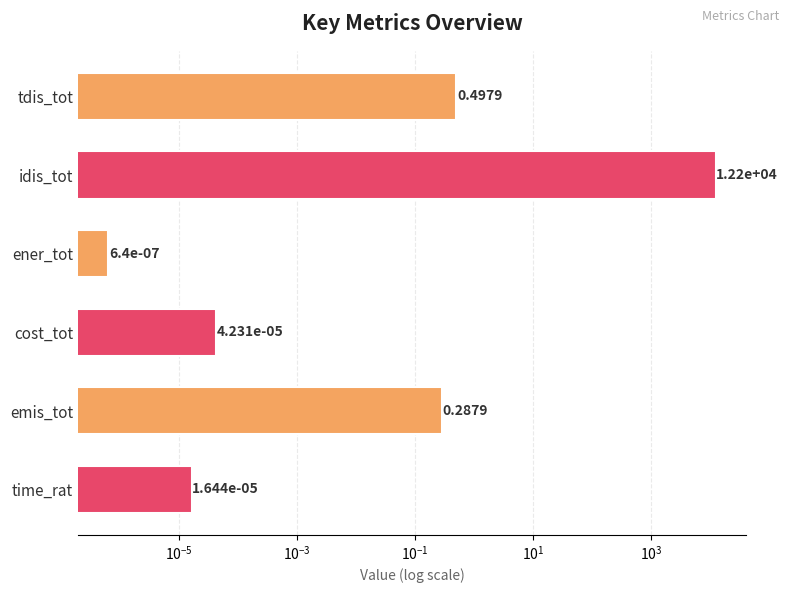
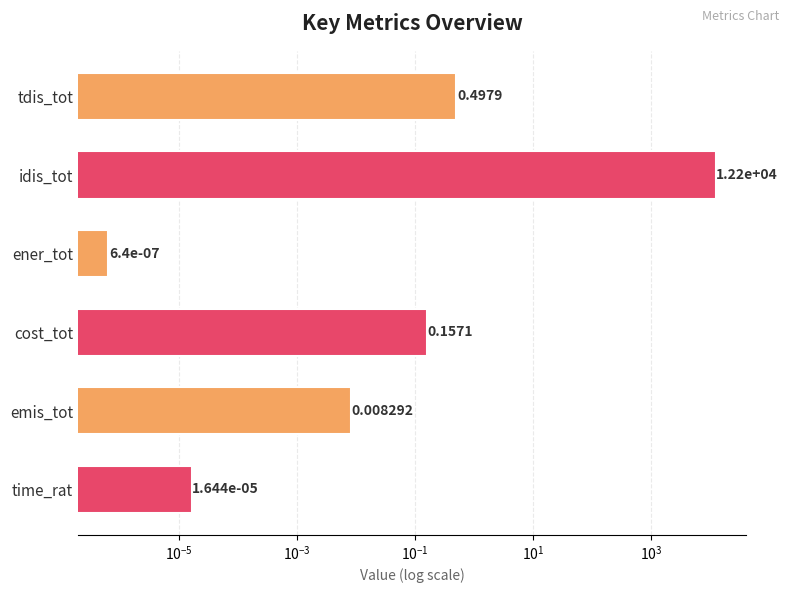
  {
    "tdis_tot": "0.4979",
    "ener_tot": "6.4e-07",
-   "cost_tot": "4.231e-05",
-   "emis_tot": "0.2879",
+   "cost_tot": "0.1571",
+   "emis_tot": "0.008292",
    "time_rat": "1.644e-05"
  }
